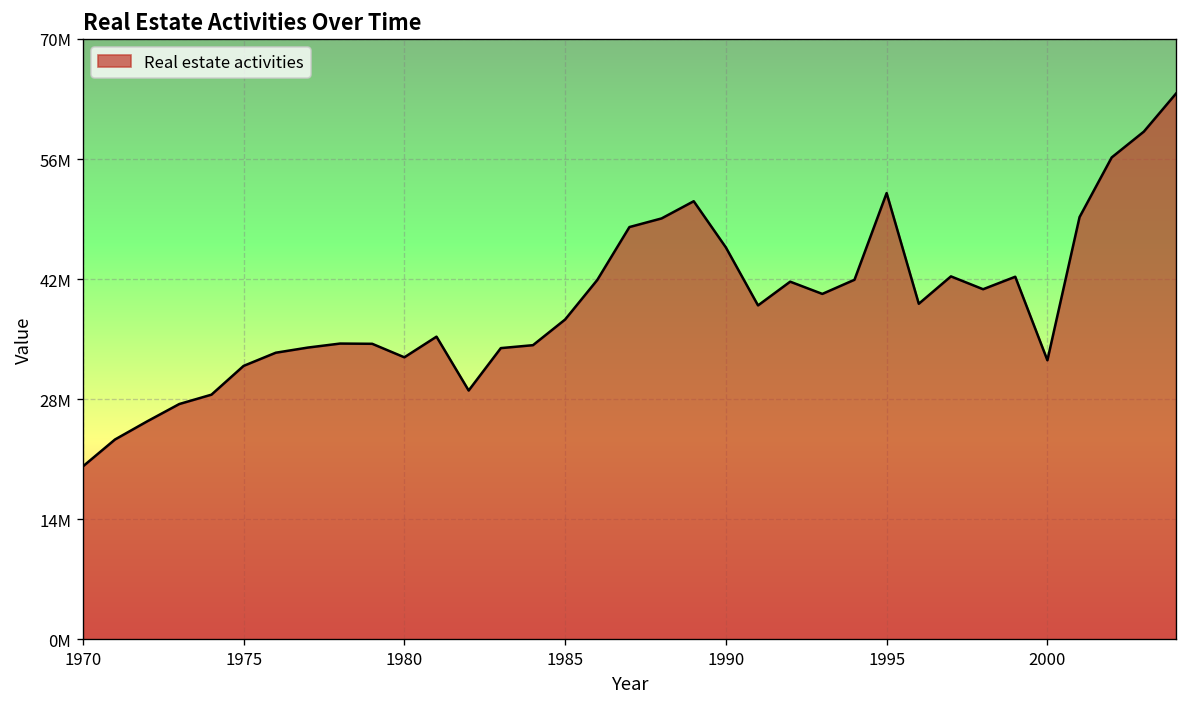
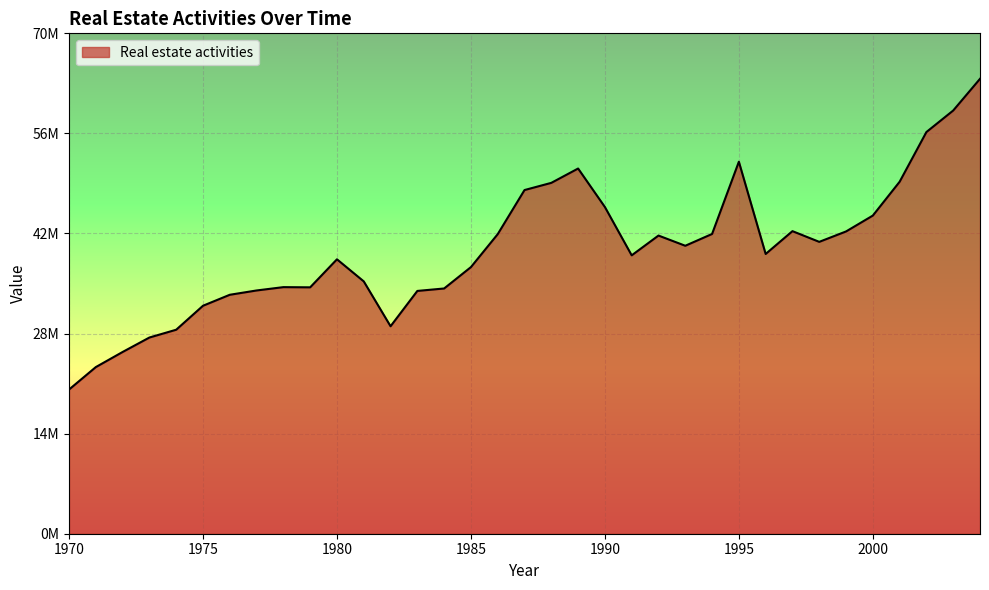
  {
    "1970": 20000000,
    "1975": 32000000,
-   "1980": 33000000,
+   "1980": 39000000,
    "1985": 38000000,
    "1990": 46000000,
    "1995": 53000000,
-   "2000": 33000000
+   "2000": 45000000
  }
